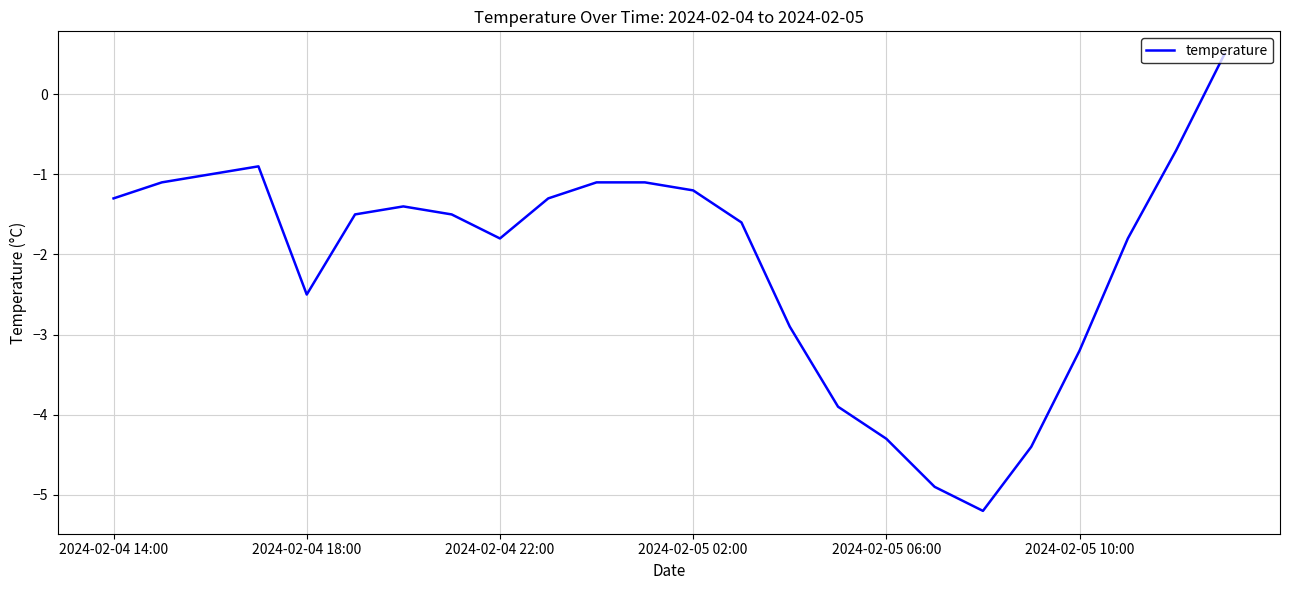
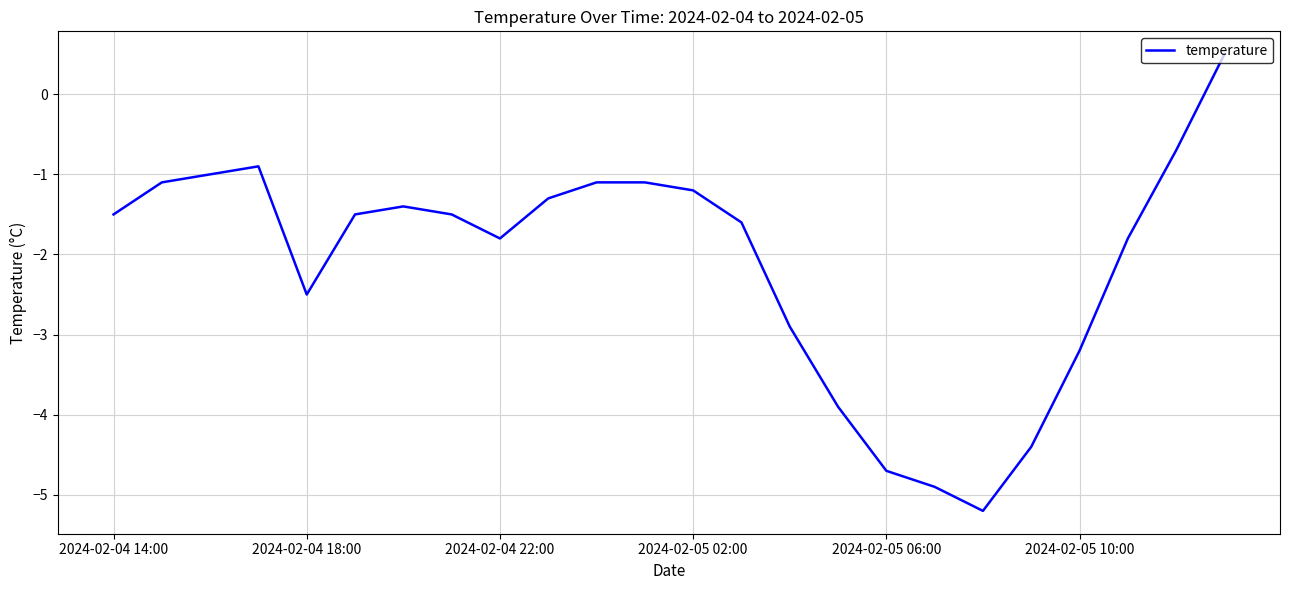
  {
-   "2024-02-04 14:00": -1.3,
+   "2024-02-04 14:00": -1.5,
    "2024-02-04 18:00": -2.5,
    "2024-02-04 22:00": -1.8,
    "2024-02-05 02:00": -1.2,
-   "2024-02-05 06:00": -4.3,
+   "2024-02-05 06:00": -4.7,
    "2024-02-05 10:00": -3.2
  }
